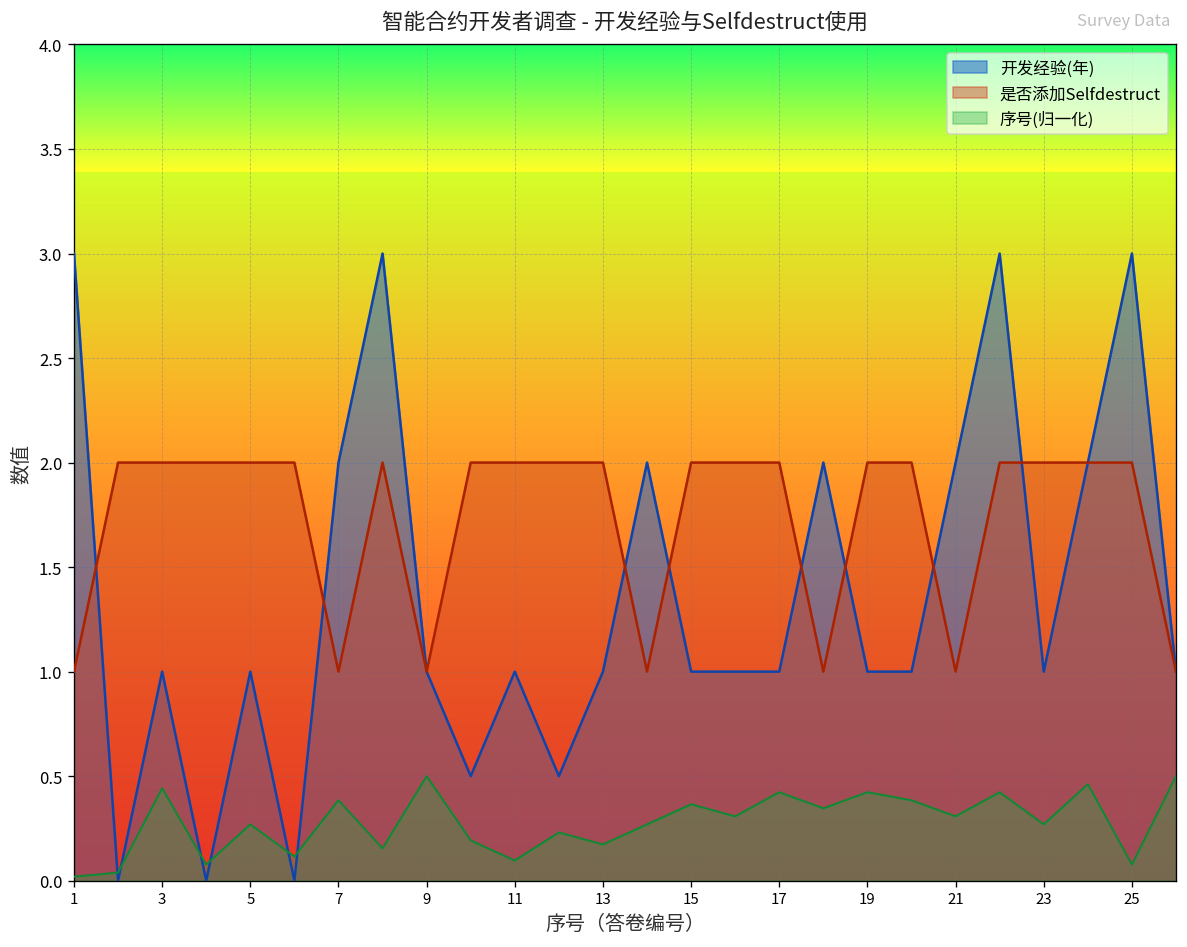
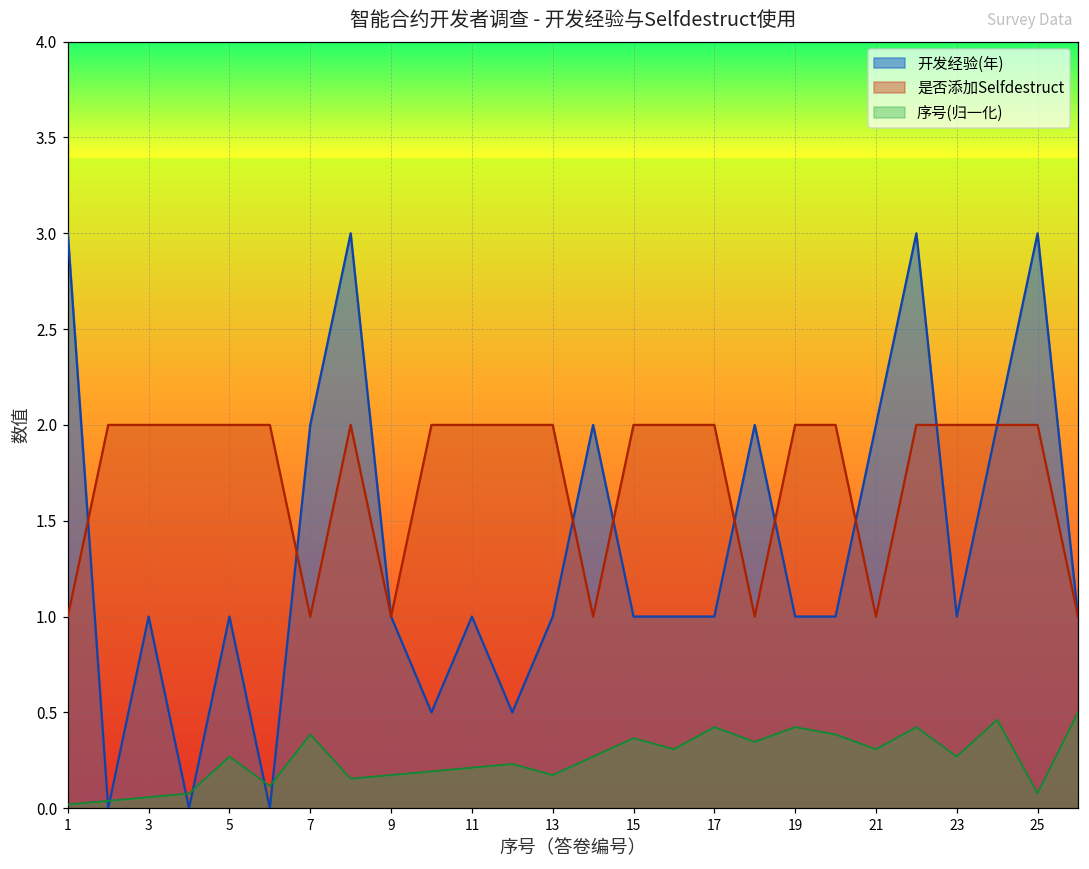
  {
    "开发经验(年)": {
      "1": 3.00,
      "3": 1.00,
      "5": 1.00,
      "7": 2.00,
      "11": 1.00,
      "13": 1.00,
      "15": 1.00,
      "17": 1.00,
      "19": 1.00,
      "21": 2.00,
      "23": 1.00,
      "25": 3.00
    },
    "是否添加Selfdestruct": {
      "1": 1.00,
      "3": 2.00,
      "5": 2.00,
      "7": 1.00,
      "11": 2.00,
      "13": 2.00,
      "15": 2.00,
      "17": 2.00,
      "19": 2.00,
      "21": 1.00,
      "23": 2.00,
      "25": 2.00
    },
    "序号(归一化)": {
      "1": 0.02,
-     "3": 0.44,
+     "3": 0.06,
      "5": 0.27,
      "7": 0.38,
-     "9": 0.50,
-     "11": 0.10,
+     "9": 0.17,
+     "11": 0.21,
      "13": 0.17,
      "15": 0.37,
      "17": 0.42,
      "19": 0.42,
      "21": 0.31,
      "23": 0.27,
      "25": 0.08
    }
  }
